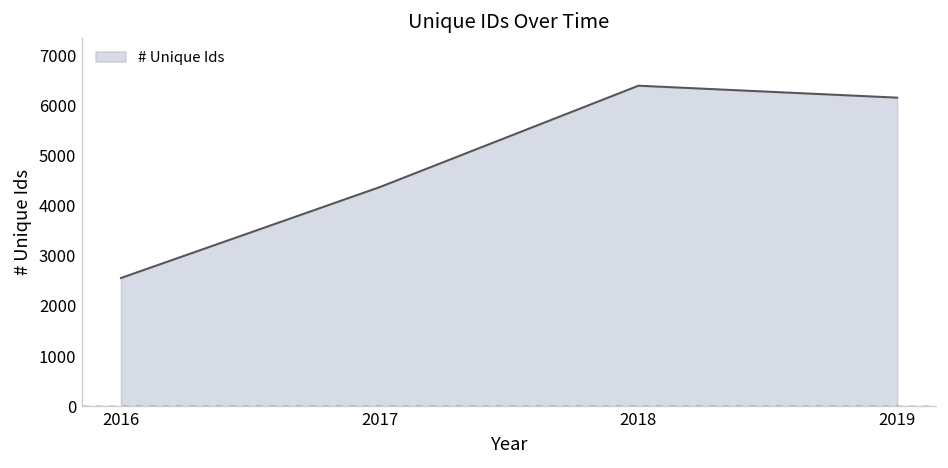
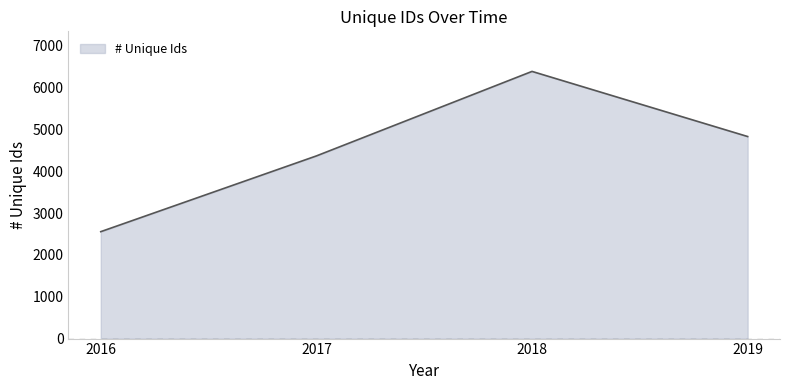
  {
    "2016": 2600,
    "2017": 4400,
    "2018": 6400,
-   "2019": 6200
+   "2019": 4800
  }
